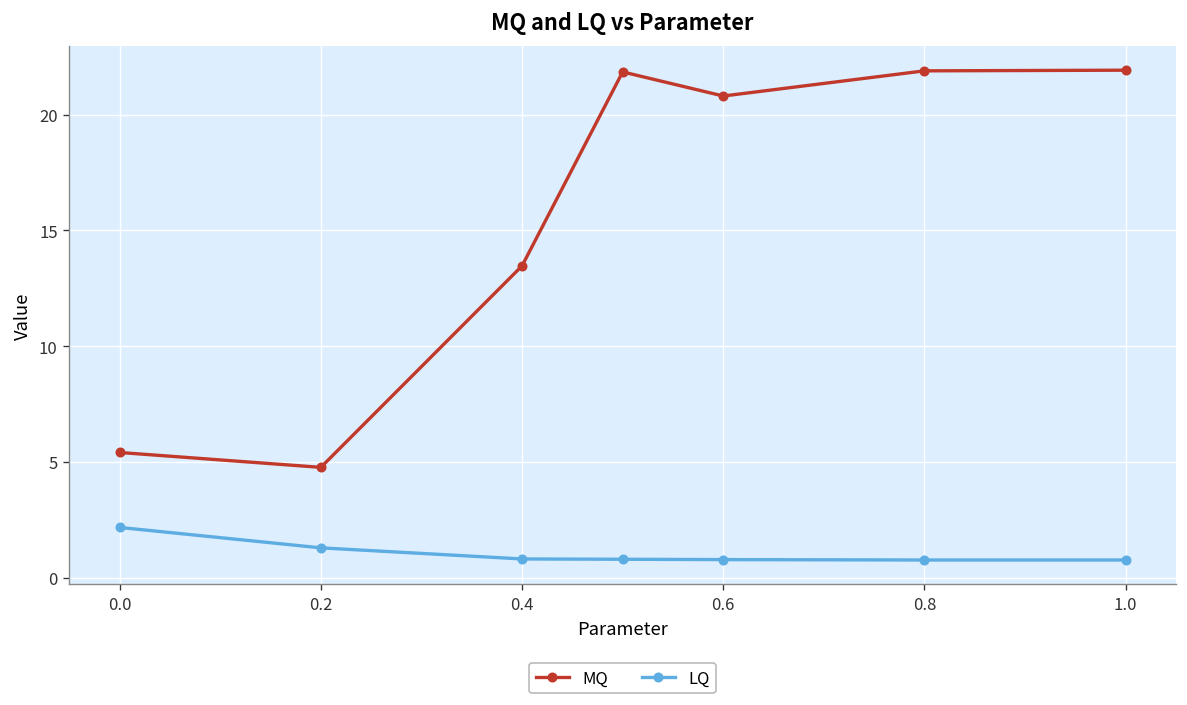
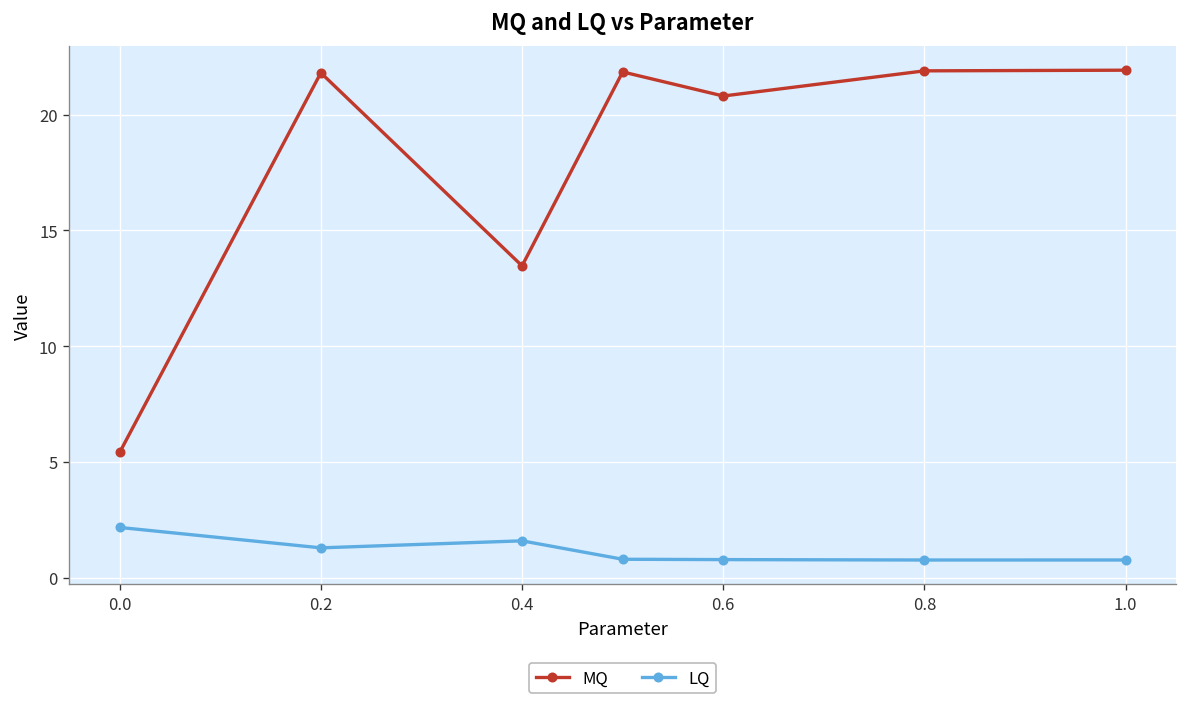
  {
    "MQ": {
      "0.0": 5.4,
-     "0.2": 4.8,
+     "0.2": 21.8,
      "0.4": 13.5,
      "0.6": 20.8,
      "0.8": 21.9,
      "1.0": 21.9
    },
    "LQ": {
      "0.0": 2.2,
      "0.2": 1.3,
-     "0.4": 0.8,
+     "0.4": 1.6,
      "0.6": 0.8,
      "0.8": 0.8,
      "1.0": 0.8
    }
  }
